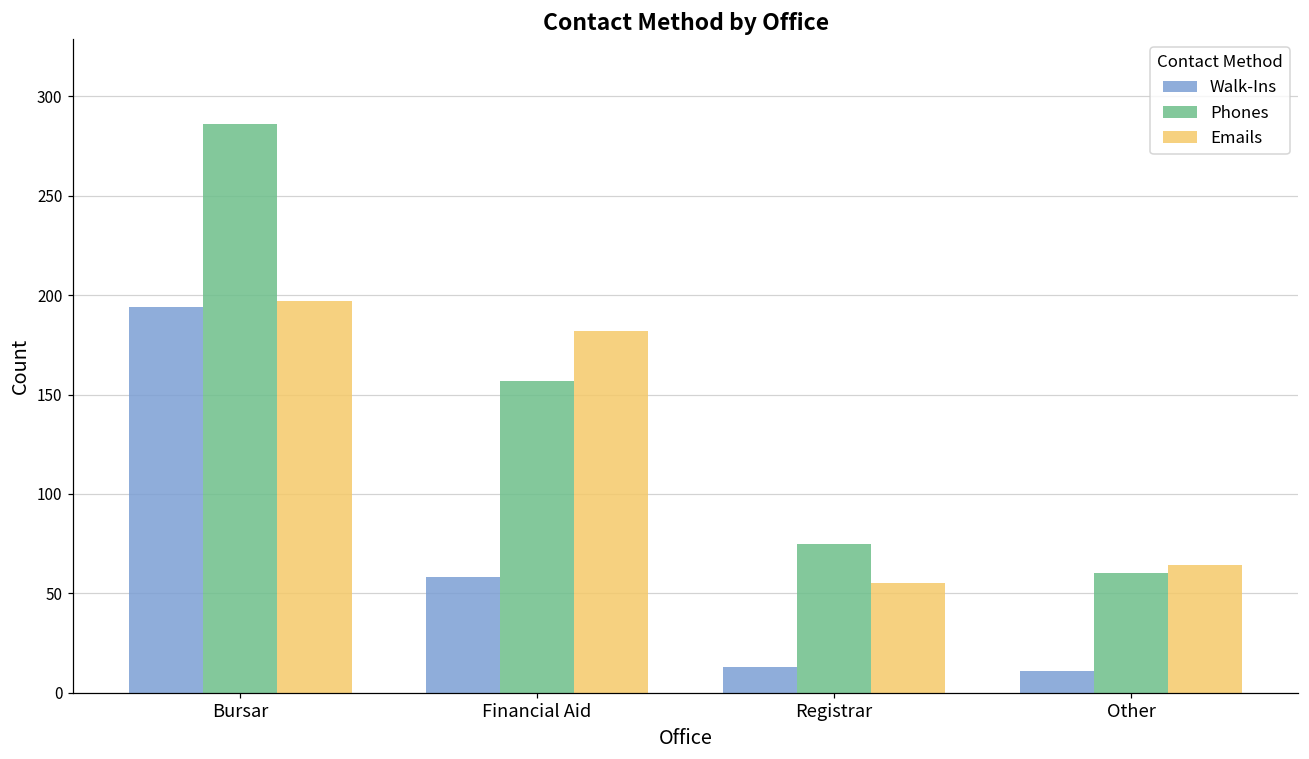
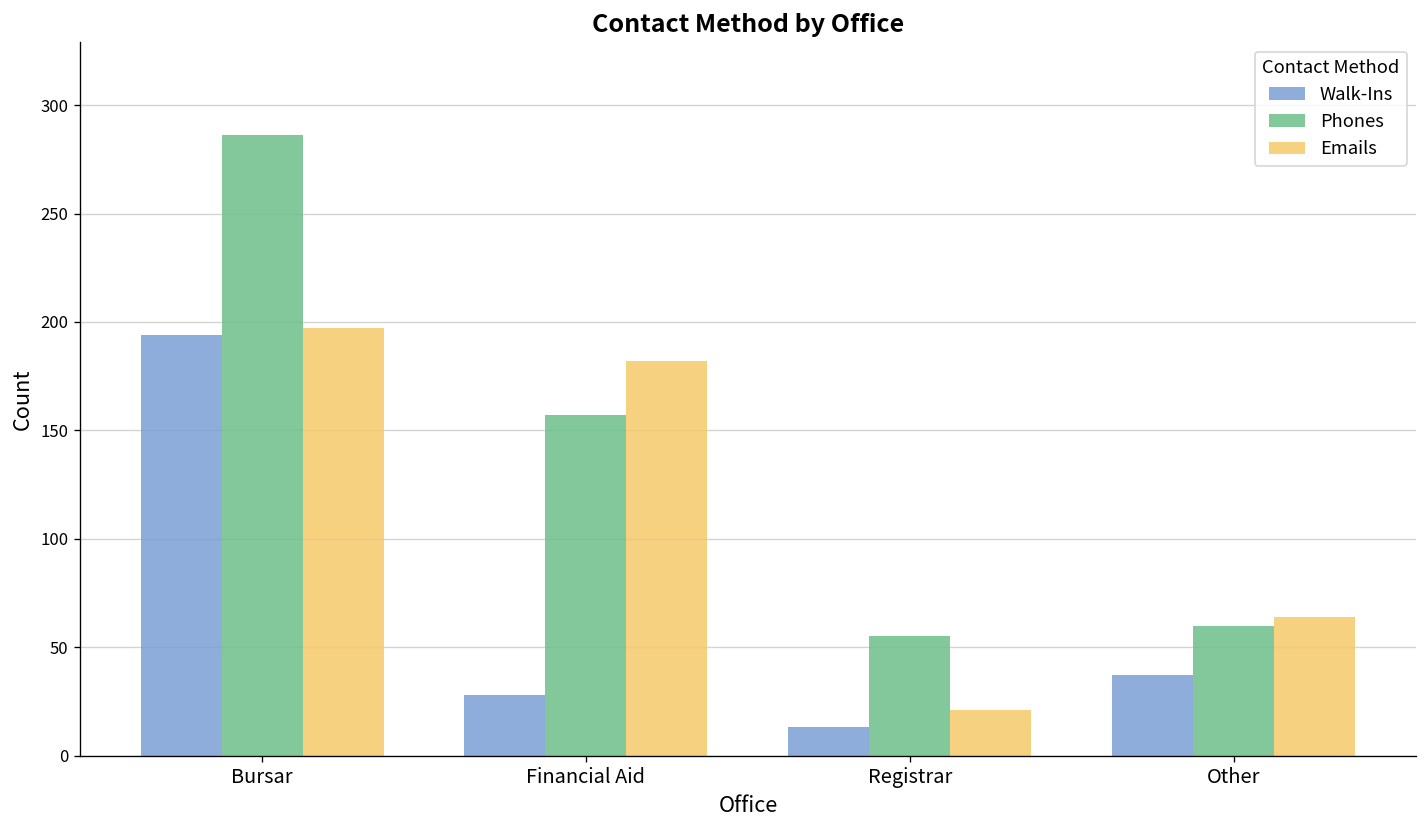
  {
    "Walk-Ins": {
      "Bursar": 194,
-     "Financial Aid": 58,
+     "Financial Aid": 28,
      "Registrar": 13,
-     "Other": 11
+     "Other": 37
    },
    "Phones": {
      "Bursar": 286,
      "Financial Aid": 157,
-     "Registrar": 75,
+     "Registrar": 55,
      "Other": 60
    },
    "Emails": {
      "Bursar": 197,
      "Financial Aid": 182,
-     "Registrar": 55,
+     "Registrar": 21,
      "Other": 64
    }
  }
